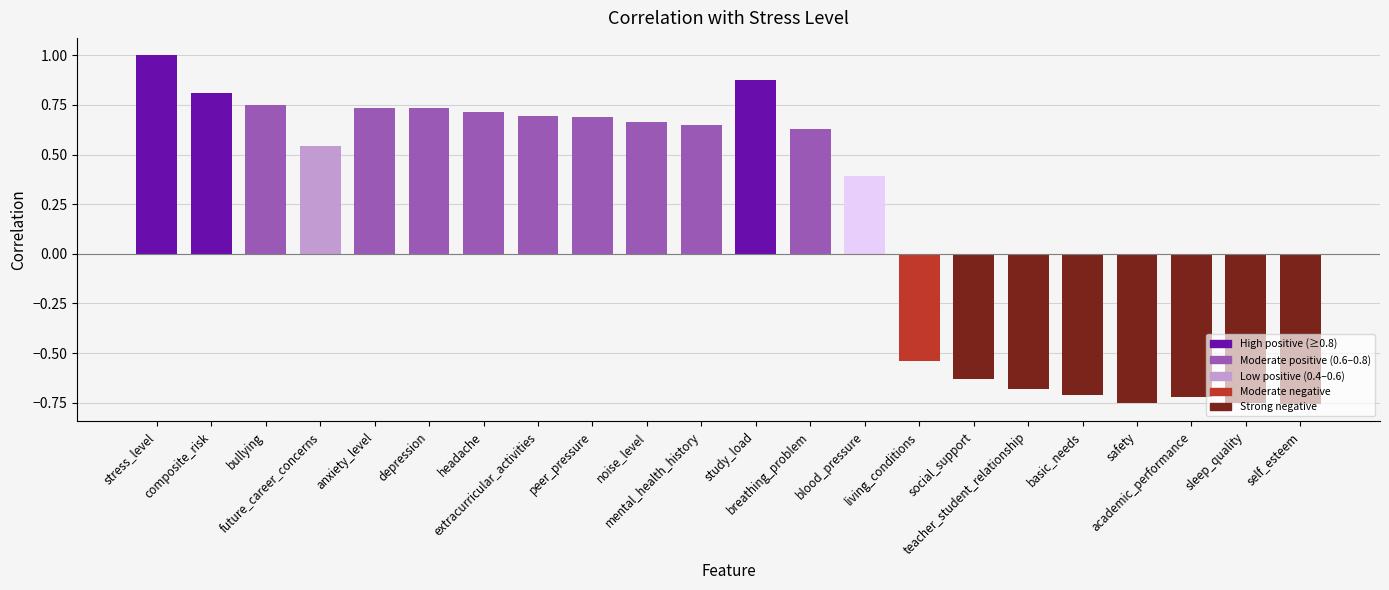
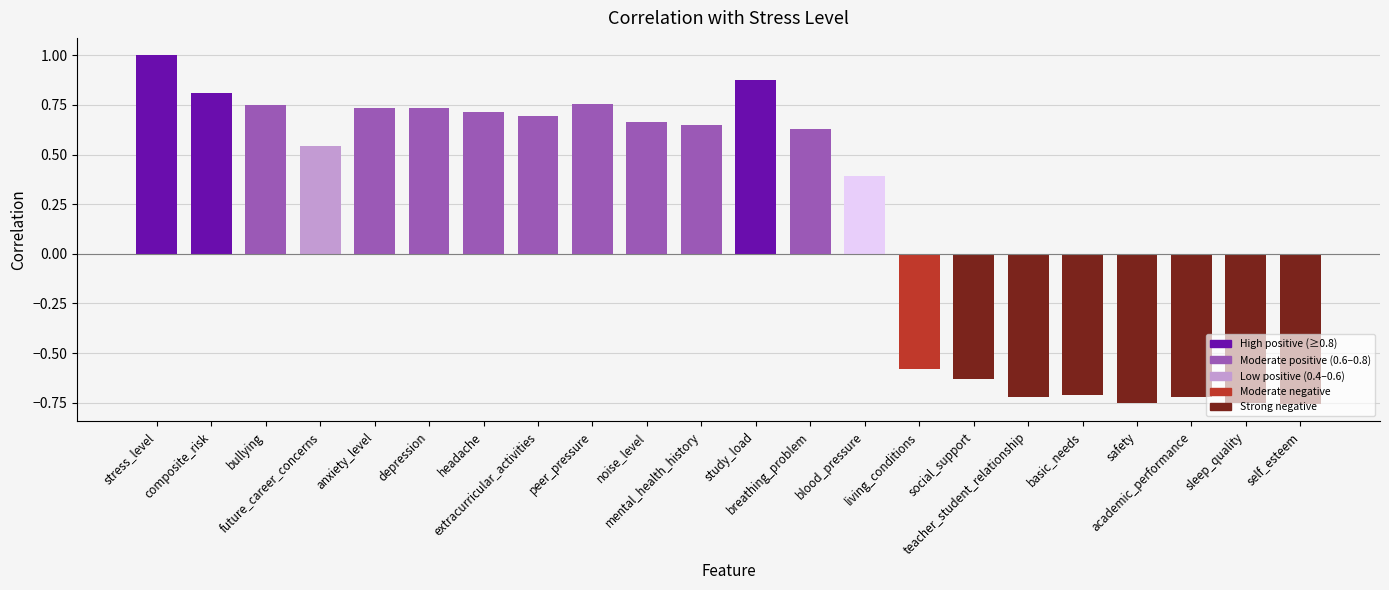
  {
    "stress_level": 1.00,
    "composite_risk": 0.81,
    "bullying": 0.75,
    "future_career_concerns": 0.54,
    "anxiety_level": 0.74,
    "depression": 0.73,
    "headache": 0.71,
    "extracurricular_activities": 0.69,
-   "peer_pressure": 0.69,
+   "peer_pressure": 0.75,
    "noise_level": 0.66,
    "mental_health_history": 0.65,
    "study_load": 0.87,
    "breathing_problem": 0.63,
    "blood_pressure": 0.39,
-   "living_conditions": -0.54,
+   "living_conditions": -0.58,
    "social_support": -0.63,
-   "teacher_student_relationship": -0.68,
+   "teacher_student_relationship": -0.72,
    "basic_needs": -0.71,
    "safety": -0.75,
    "academic_performance": -0.72
  }
